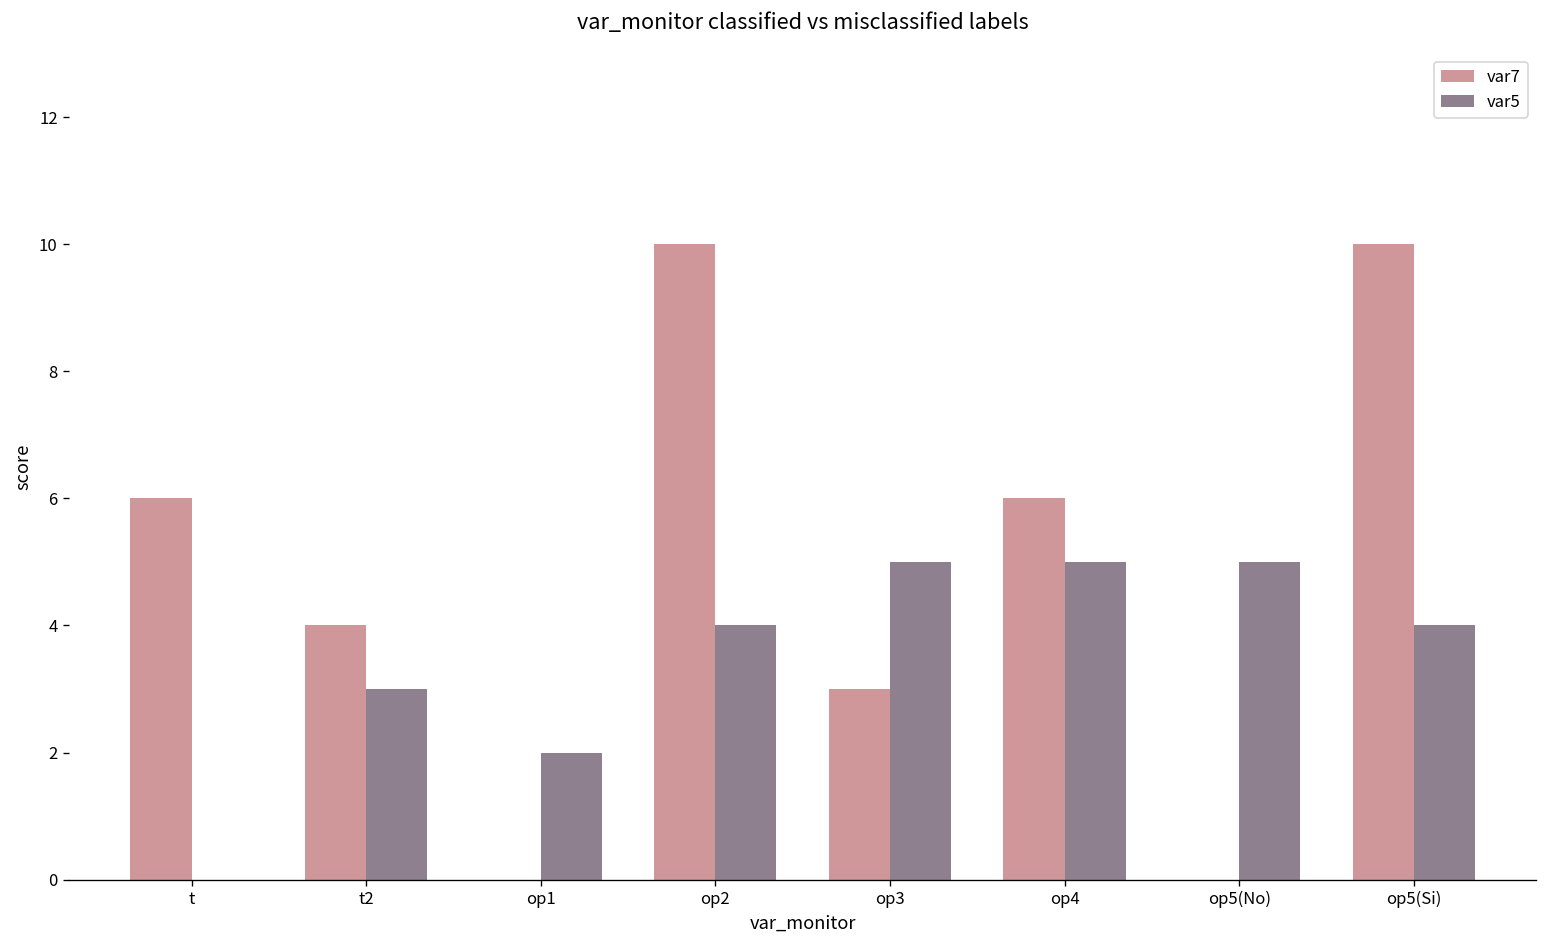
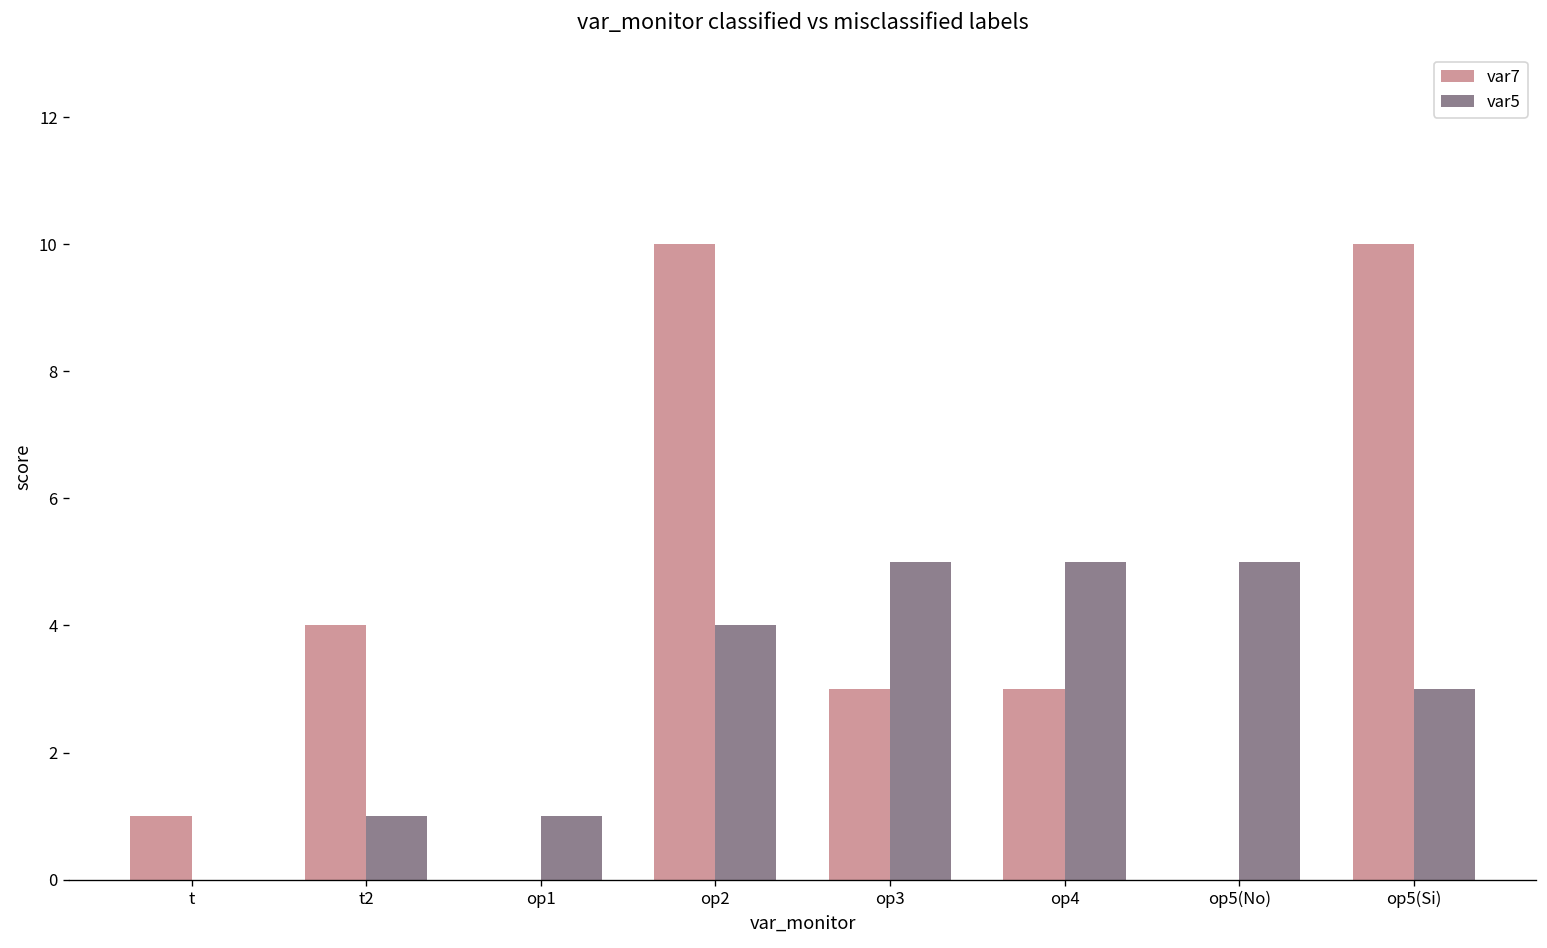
  {
    "var7": {
-     "t": 6,
+     "t": 1,
      "t2": 4,
      "op1": 0,
      "op2": 10,
      "op3": 3,
-     "op4": 6,
+     "op4": 3,
      "op5(No)": 0,
      "op5(Si)": 10
    },
    "var5": {
      "t": 0,
-     "t2": 3,
-     "op1": 2,
+     "t2": 1,
+     "op1": 1,
      "op2": 4,
      "op3": 5,
      "op4": 5,
      "op5(No)": 5,
-     "op5(Si)": 4
+     "op5(Si)": 3
    }
  }
